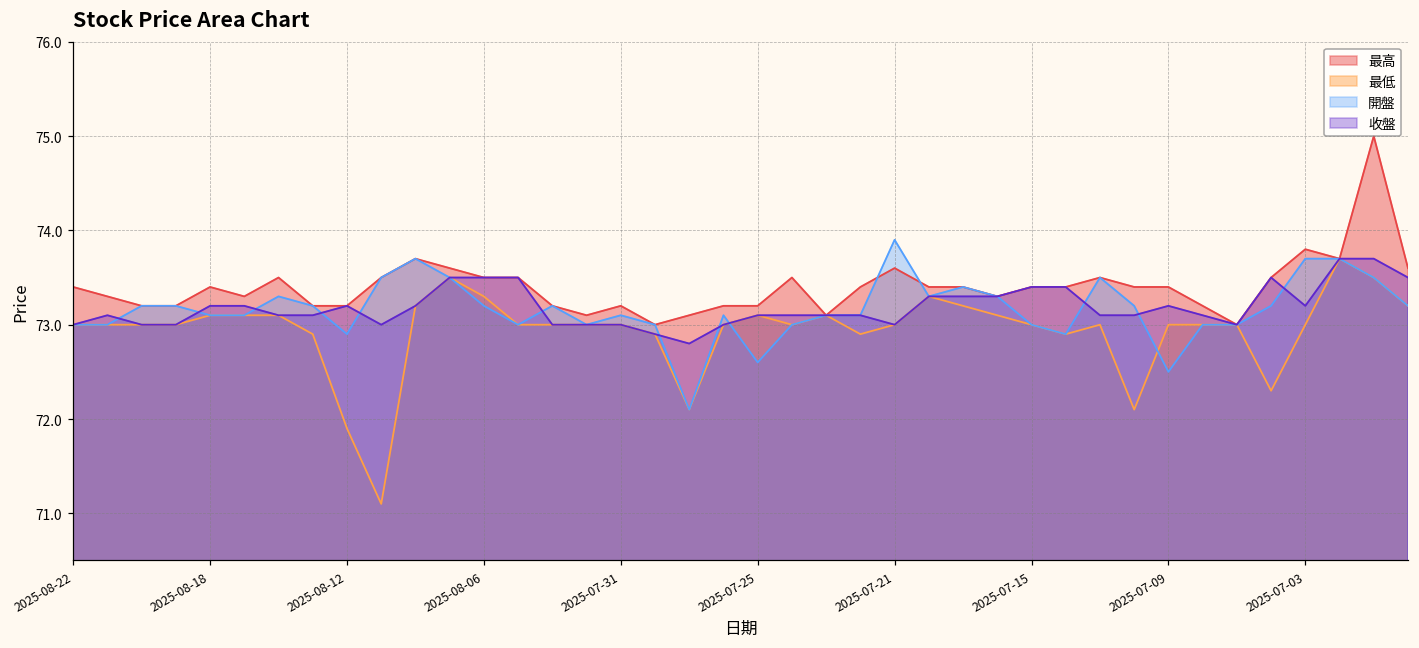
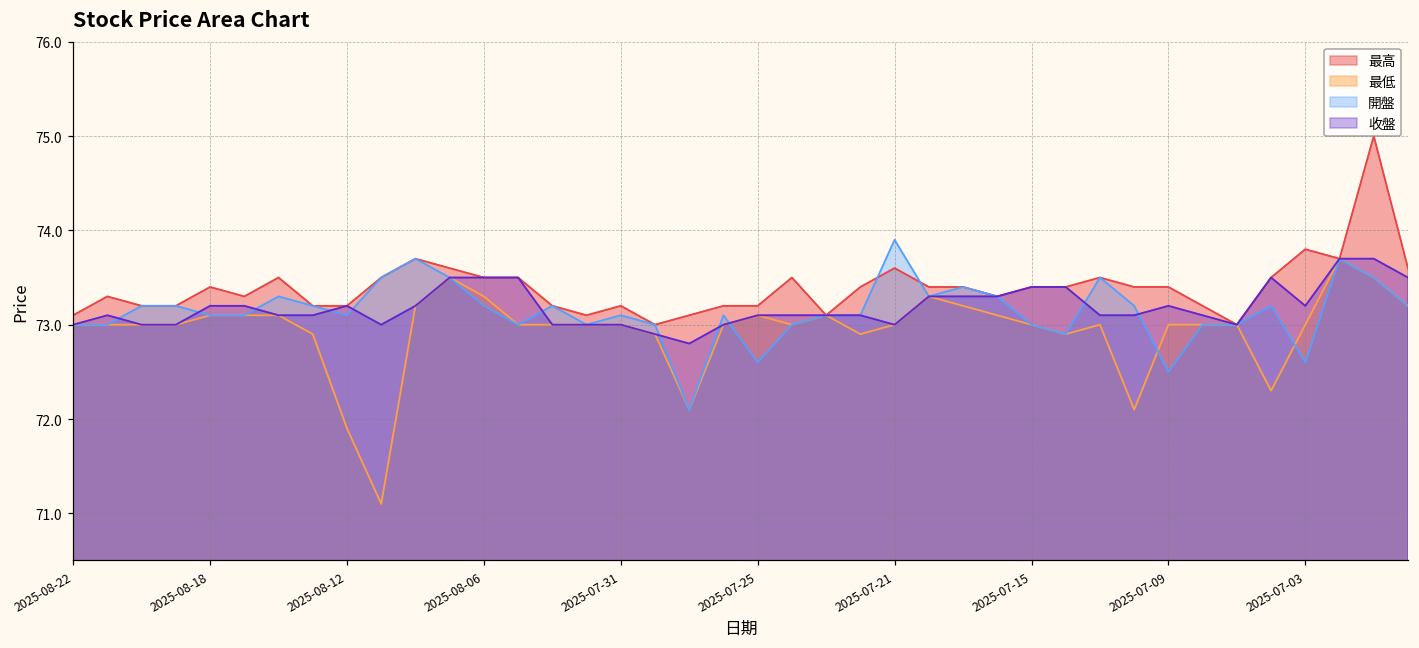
  {
    "最高": {
-     "2025-08-22": 73.4,
+     "2025-08-22": 73.1,
      "2025-08-18": 73.4,
      "2025-07-31": 73.2,
      "2025-07-25": 73.2,
      "2025-07-21": 73.6,
      "2025-07-09": 73.4,
      "2025-07-03": 73.8
    },
    "最低": {
      "2025-08-12": 71.9,
      "2025-08-06": 73.3,
      "2025-07-09": 73.0,
      "2025-07-03": 73.0
    },
    "開盤": {
-     "2025-08-12": 72.9,
+     "2025-08-12": 73.1,
      "2025-08-06": 73.2,
      "2025-07-31": 73.1,
      "2025-07-25": 72.6,
      "2025-07-21": 73.9,
      "2025-07-09": 72.5,
-     "2025-07-03": 73.7
+     "2025-07-03": 72.6
    },
    "收盤": {
      "2025-08-18": 73.2,
      "2025-07-09": 73.2,
      "2025-07-03": 73.2
    }
  }
